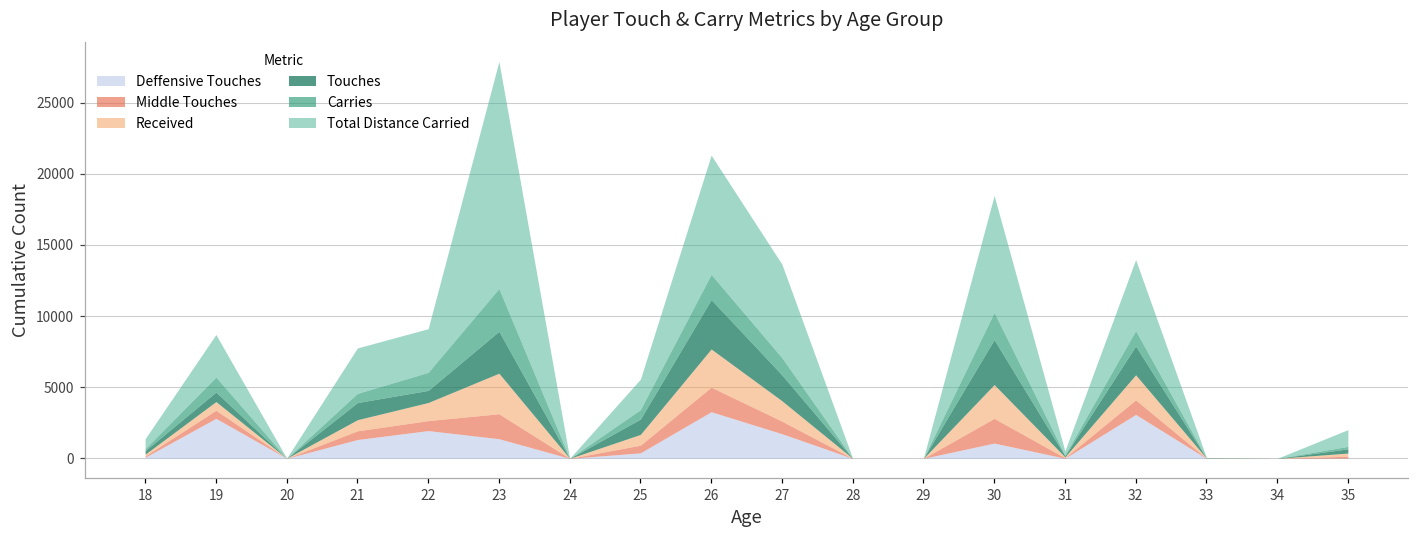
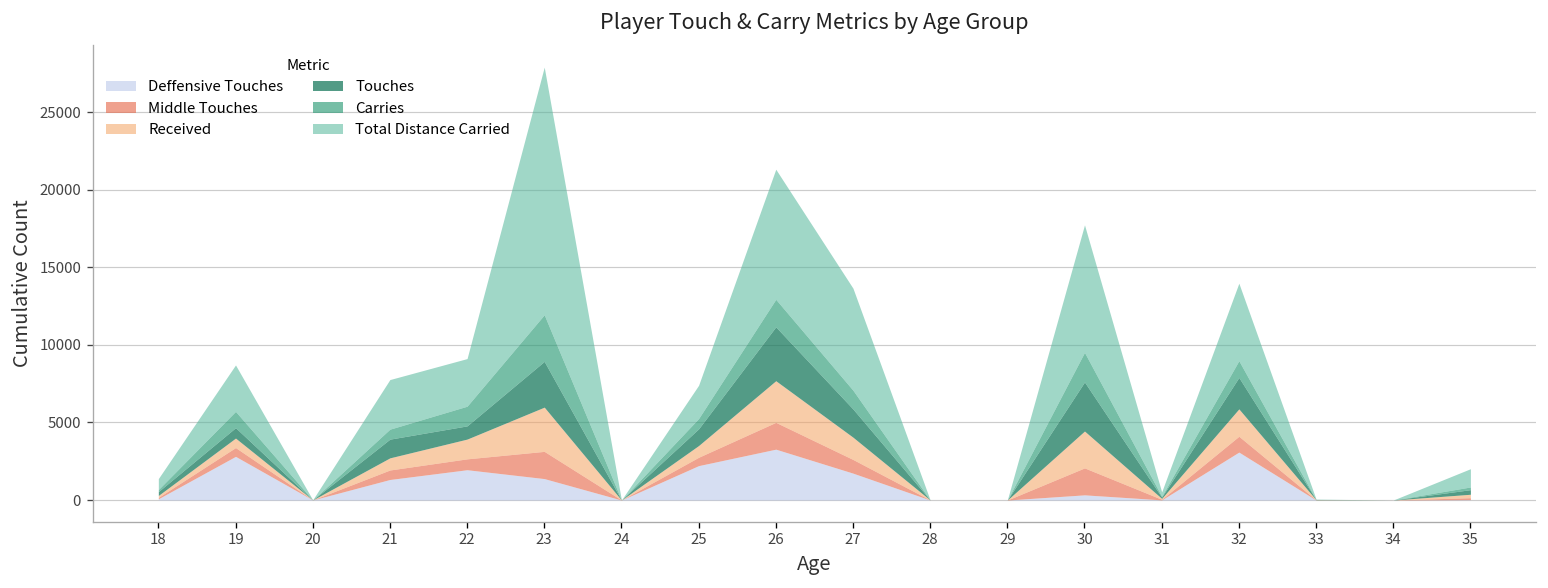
  {
    "Deffensive Touches": {
      "19": 2800,
      "21": 1300,
      "22": 2000,
      "23": 1400,
-     "25": 400,
+     "25": 2200,
      "26": 3300,
      "27": 1700,
-     "30": 1100,
+     "30": 300,
      "32": 3100
    }
  }
